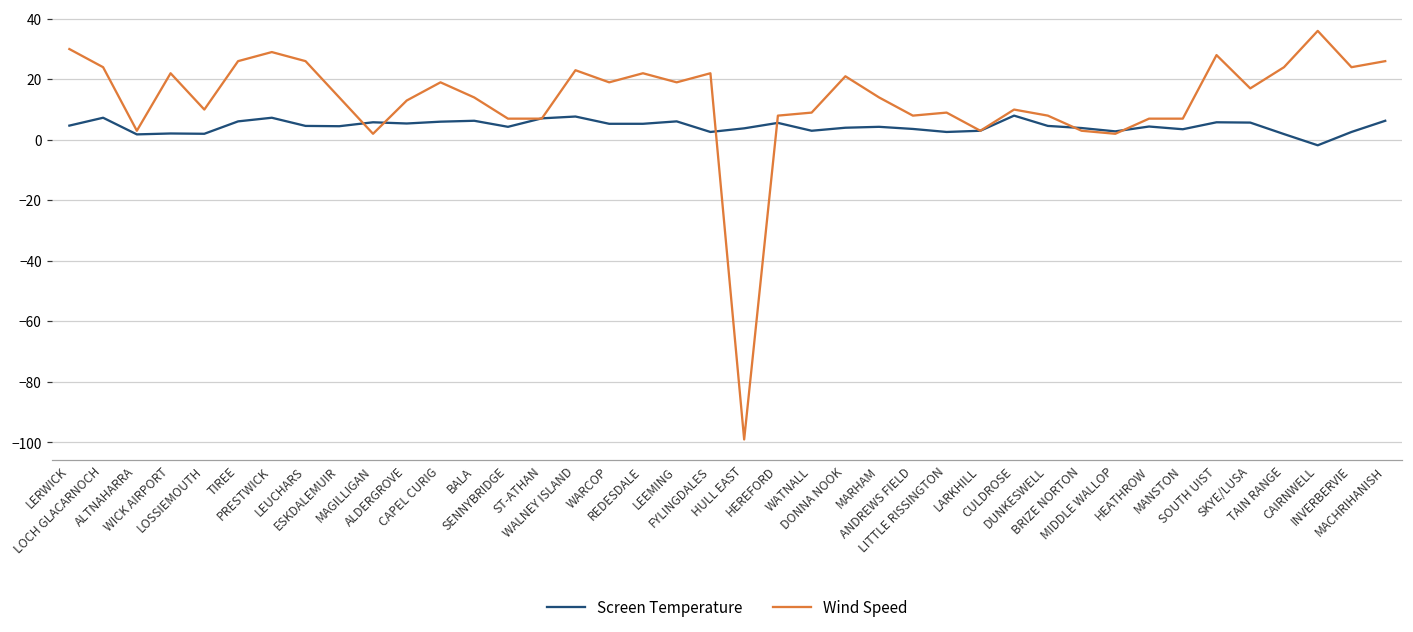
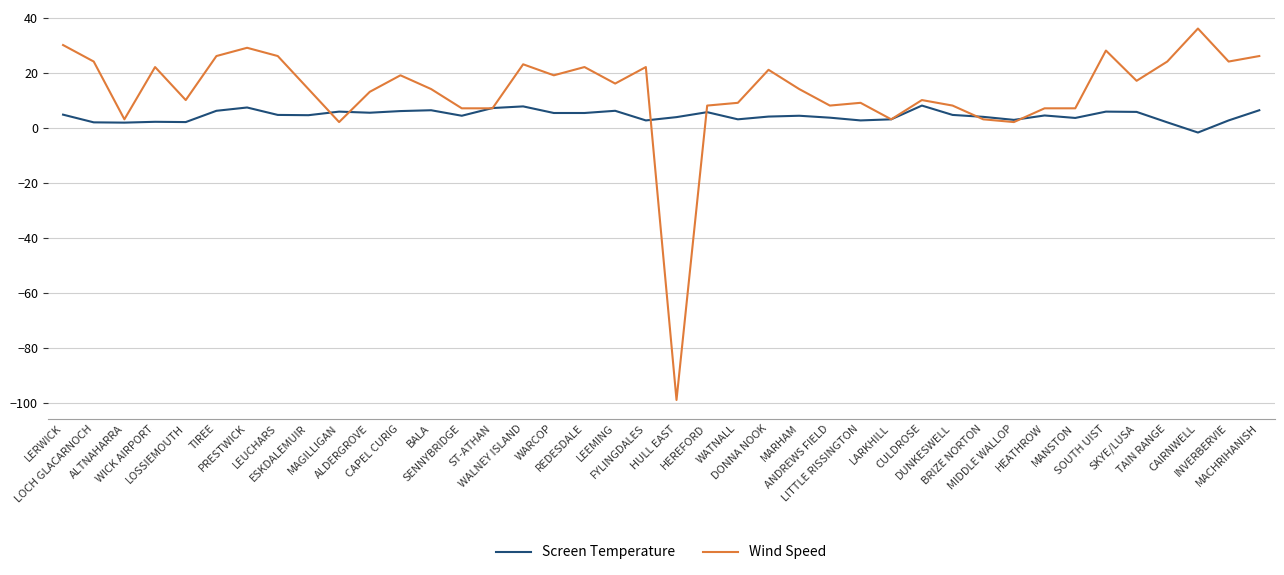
  {
    "Screen Temperature": {
      "LERWICK": 5,
-     "LOCH GLACARNOCH": 7,
+     "LOCH GLACARNOCH": 2,
      "ALTNAHARRA": 2,
      "WICK AIRPORT": 2,
      "LOSSIEMOUTH": 2,
      "TIREE": 6,
      "PRESTWICK": 7,
      "LEUCHARS": 5,
      "ESKDALEMUIR": 5,
      "MAGILLIGAN": 6,
      "ALDERGROVE": 5,
      "CAPEL CURIG": 6,
      "BALA": 6,
      "SENNYBRIDGE": 4,
      "WALNEY ISLAND": 8,
      "WARCOP": 5,
      "REDESDALE": 5,
      "LEEMING": 6,
      "FYLINGDALES": 3,
      "HULL EAST": 4,
      "HEREFORD": 6,
      "WATNALL": 3,
      "DONNA NOOK": 4,
      "MARHAM": 4,
      "ANDREWS FIELD": 4,
      "LITTLE RISSINGTON": 3,
      "CULDROSE": 8,
      "DUNKESWELL": 5,
      "HEATHROW": 4,
      "MANSTON": 4,
      "SOUTH UIST": 6,
      "SKYE/LUSA": 6,
      "TAIN RANGE": 2,
      "CAIRNWELL": -2,
      "INVERBERVIE": 3,
      "MACHRIHANISH": 6
    },
    "Wind Speed": {
      "LERWICK": 30,
      "LOCH GLACARNOCH": 24,
      "ALTNAHARRA": 3,
      "WICK AIRPORT": 22,
      "LOSSIEMOUTH": 10,
      "TIREE": 26,
      "PRESTWICK": 29,
      "LEUCHARS": 26,
      "ESKDALEMUIR": 14,
      "MAGILLIGAN": 2,
      "ALDERGROVE": 13,
      "CAPEL CURIG": 19,
      "BALA": 14,
      "SENNYBRIDGE": 7,
      "WALNEY ISLAND": 23,
      "WARCOP": 19,
      "REDESDALE": 22,
-     "LEEMING": 19,
+     "LEEMING": 16,
      "FYLINGDALES": 22,
      "HULL EAST": -99,
      "HEREFORD": 8,
      "WATNALL": 9,
      "DONNA NOOK": 21,
      "MARHAM": 14,
      "ANDREWS FIELD": 8,
      "LITTLE RISSINGTON": 9,
      "CULDROSE": 10,
      "DUNKESWELL": 8,
      "HEATHROW": 7,
      "MANSTON": 7,
      "SOUTH UIST": 28,
      "SKYE/LUSA": 17,
      "TAIN RANGE": 24,
      "CAIRNWELL": 36,
      "INVERBERVIE": 24,
      "MACHRIHANISH": 26
    }
  }
